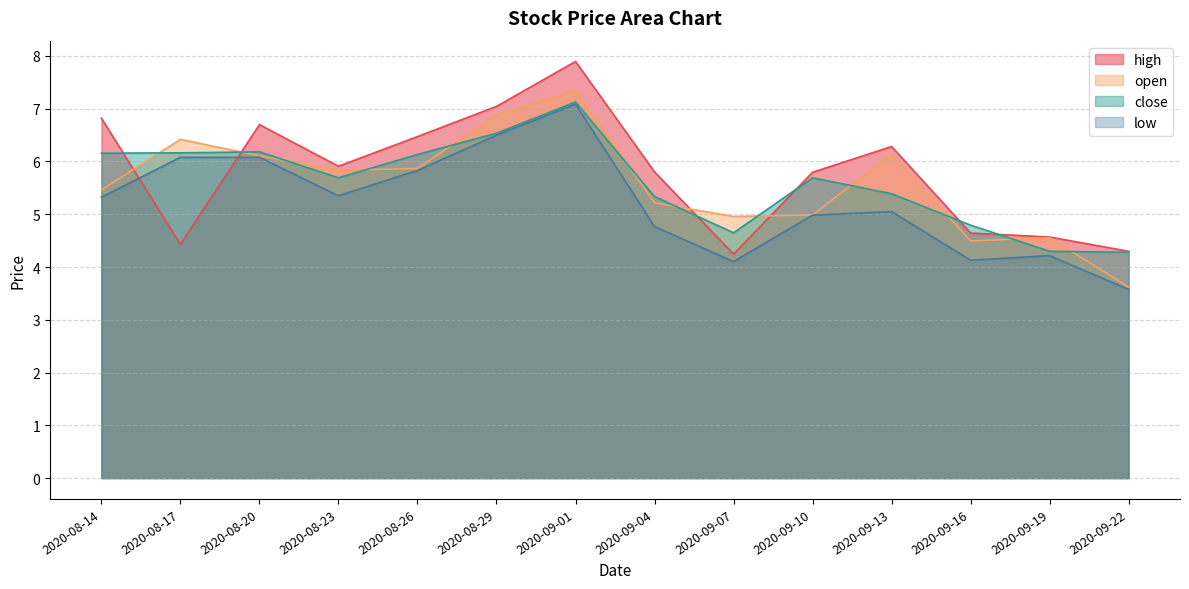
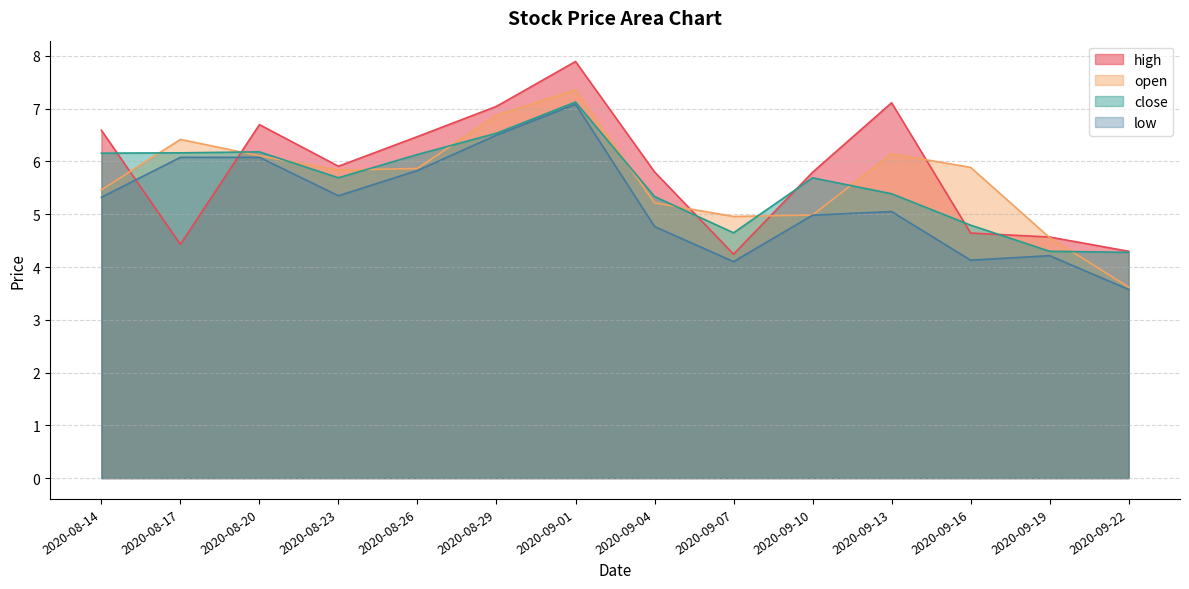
  {
    "high": {
-     "2020-08-14": 6.8,
+     "2020-08-14": 6.6,
      "2020-08-17": 4.4,
      "2020-08-20": 6.7,
      "2020-08-23": 5.9,
      "2020-08-26": 6.5,
      "2020-08-29": 7.0,
      "2020-09-01": 7.9,
      "2020-09-04": 5.8,
      "2020-09-07": 4.2,
      "2020-09-10": 5.8,
-     "2020-09-13": 6.3,
+     "2020-09-13": 7.1,
      "2020-09-16": 4.6
    },
    "open": {
      "2020-08-14": 5.5,
      "2020-08-17": 6.4,
      "2020-08-23": 5.8,
      "2020-08-29": 6.9,
      "2020-09-01": 7.4,
      "2020-09-04": 5.2,
      "2020-09-07": 5.0,
      "2020-09-13": 6.1,
-     "2020-09-16": 4.5
+     "2020-09-16": 5.9
    }
  }
